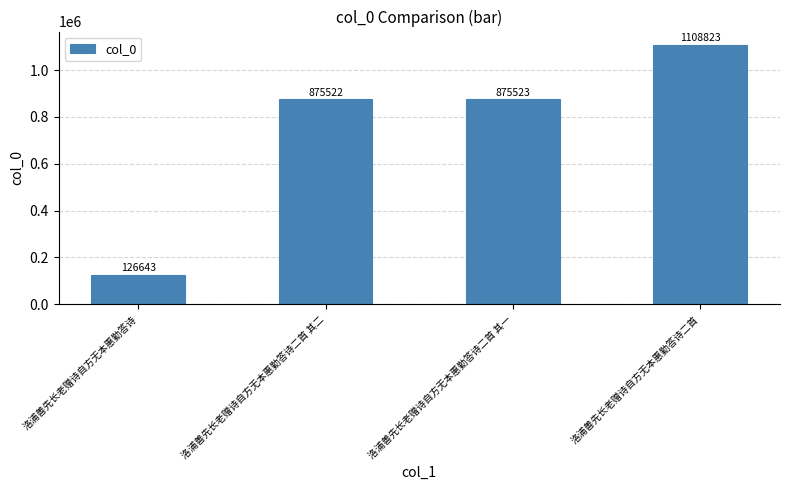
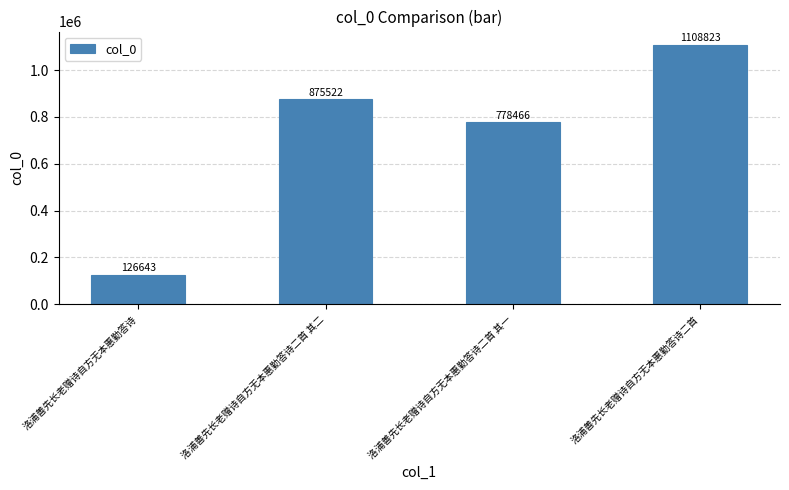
  {
    "洛浦善先长老赠诗自方无本惠勤答诗": 126643,
    "洛浦善先长老赠诗自方无本惠勤答诗二首 其二": 875522,
-   "洛浦善先长老赠诗自方无本惠勤答诗二首 其一": 875523,
+   "洛浦善先长老赠诗自方无本惠勤答诗二首 其一": 778466,
    "洛浦善先长老赠诗自方无本惠勤答诗二首": 1108823
  }
